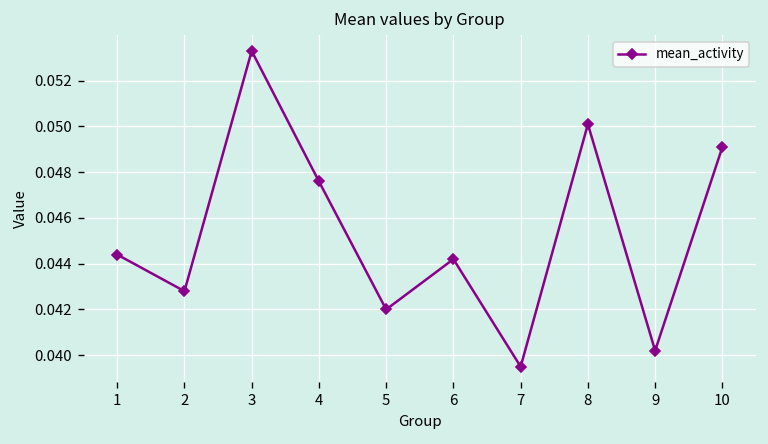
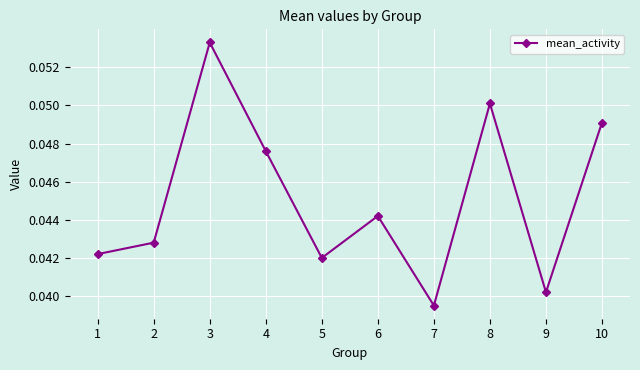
  {
-   "1": 0.0444,
+   "1": 0.0422,
    "2": 0.0428,
    "3": 0.0533,
    "4": 0.0476,
    "5": 0.0420,
    "6": 0.0442,
    "7": 0.0395,
    "8": 0.0501,
    "9": 0.0402,
    "10": 0.0491
  }
